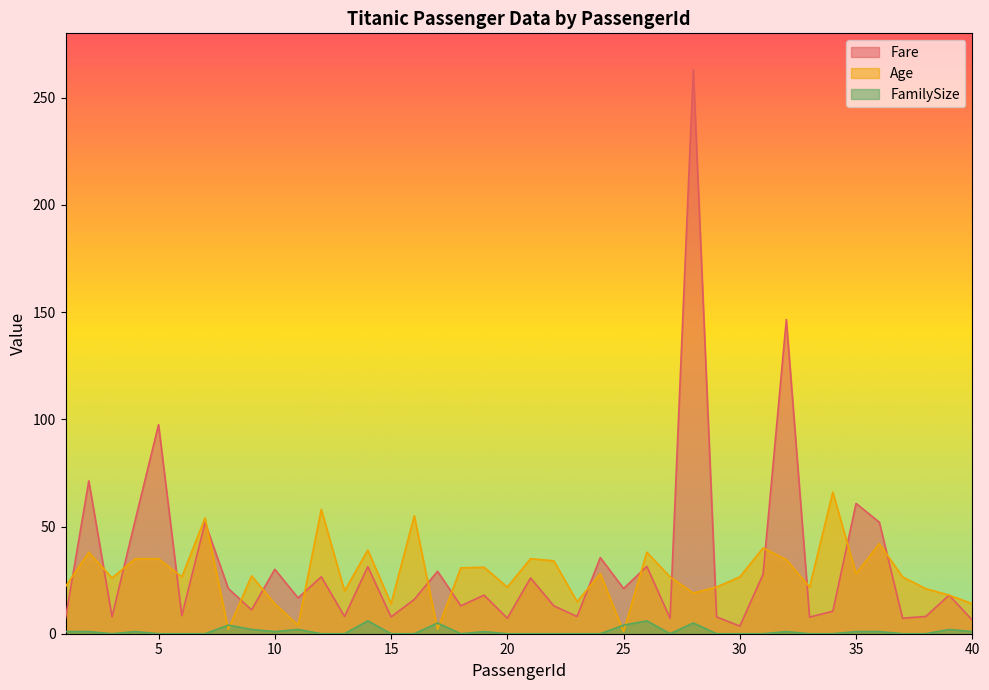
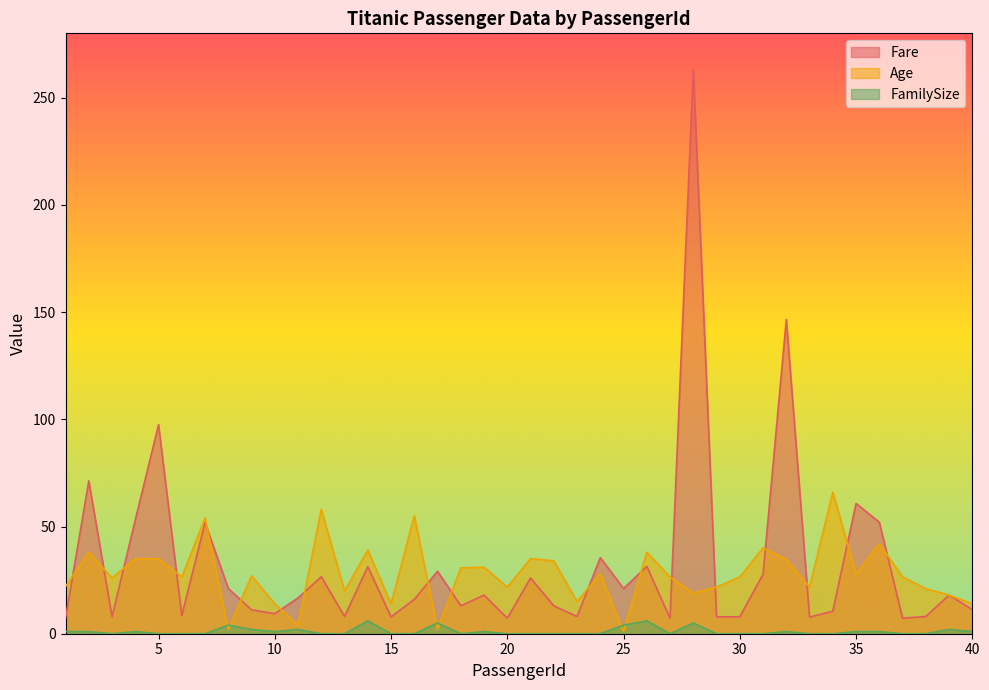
  {
    "Fare": {
      "5": 97,
-     "10": 30,
+     "10": 9,
      "15": 8,
      "20": 7,
      "25": 21,
-     "30": 4,
+     "30": 8,
      "35": 61,
-     "40": 6
+     "40": 11
    },
    "Age": {
      "5": 35,
      "10": 14,
      "15": 14,
      "20": 22,
      "25": 1,
      "30": 27,
      "35": 28,
      "40": 14
    },
    "FamilySize": {
      "5": 0,
      "10": 1,
      "15": 0,
      "20": 0,
      "25": 4,
      "30": 0,
      "35": 1,
      "40": 1
    }
  }
